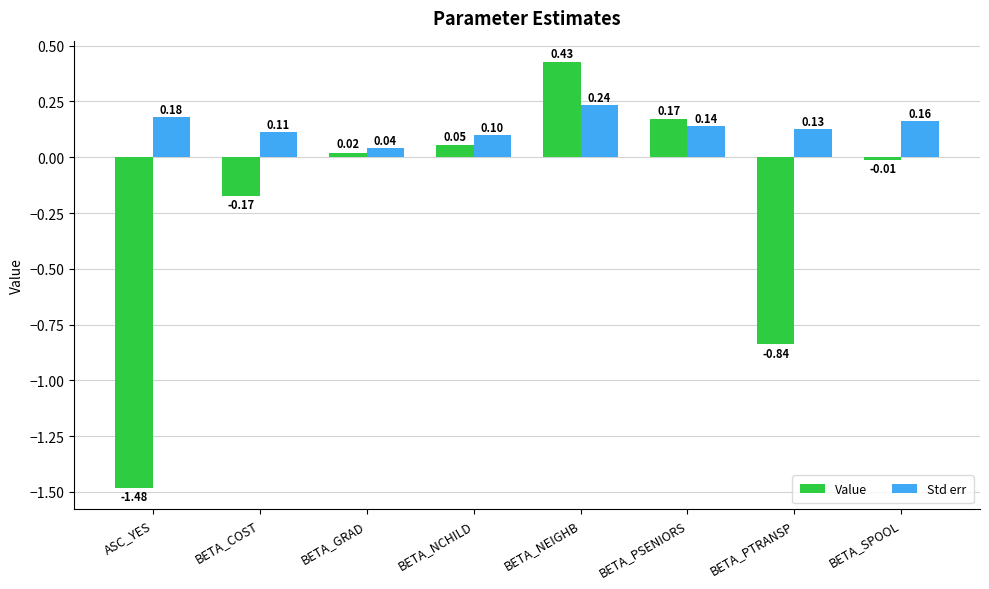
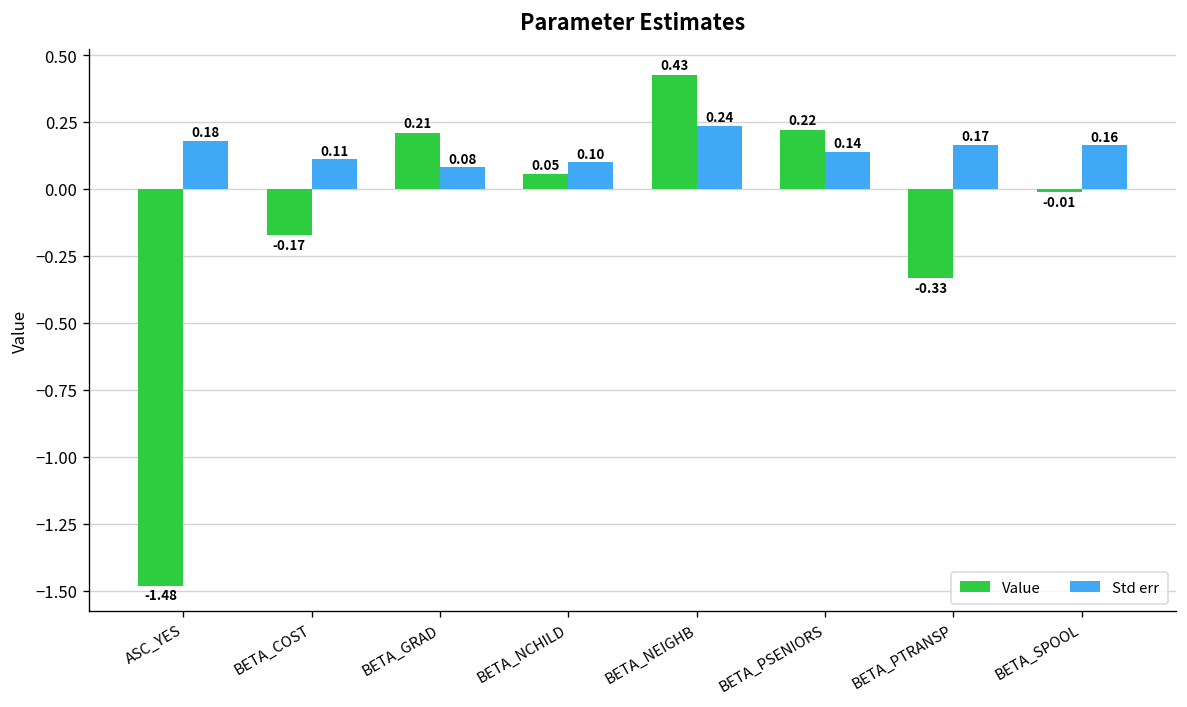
  {
    "Value": {
      "ASC_YES": -1.48,
      "BETA_COST": -0.17,
-     "BETA_GRAD": 0.02,
+     "BETA_GRAD": 0.21,
      "BETA_NCHILD": 0.05,
      "BETA_NEIGHB": 0.43,
-     "BETA_PSENIORS": 0.17,
-     "BETA_PTRANSP": -0.84,
+     "BETA_PSENIORS": 0.22,
+     "BETA_PTRANSP": -0.33,
      "BETA_SPOOL": -0.01
    },
    "Std err": {
      "ASC_YES": 0.18,
      "BETA_COST": 0.11,
-     "BETA_GRAD": 0.04,
+     "BETA_GRAD": 0.08,
      "BETA_NCHILD": 0.10,
      "BETA_NEIGHB": 0.24,
      "BETA_PSENIORS": 0.14,
-     "BETA_PTRANSP": 0.13,
+     "BETA_PTRANSP": 0.17,
      "BETA_SPOOL": 0.16
    }
  }
